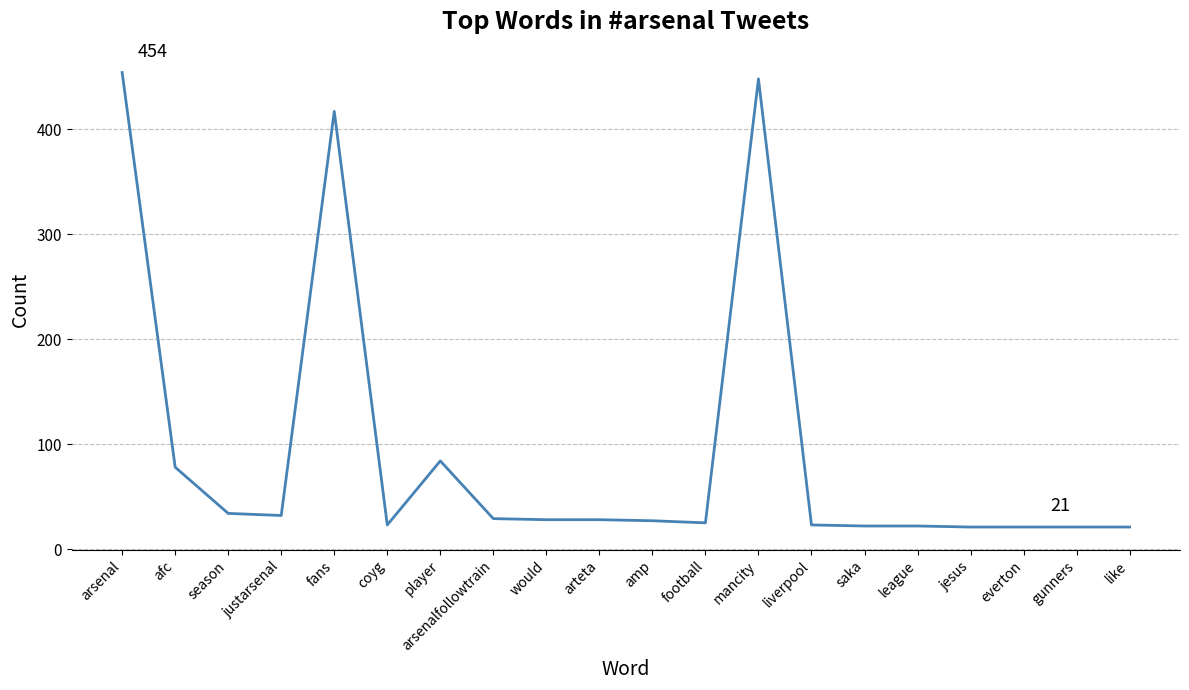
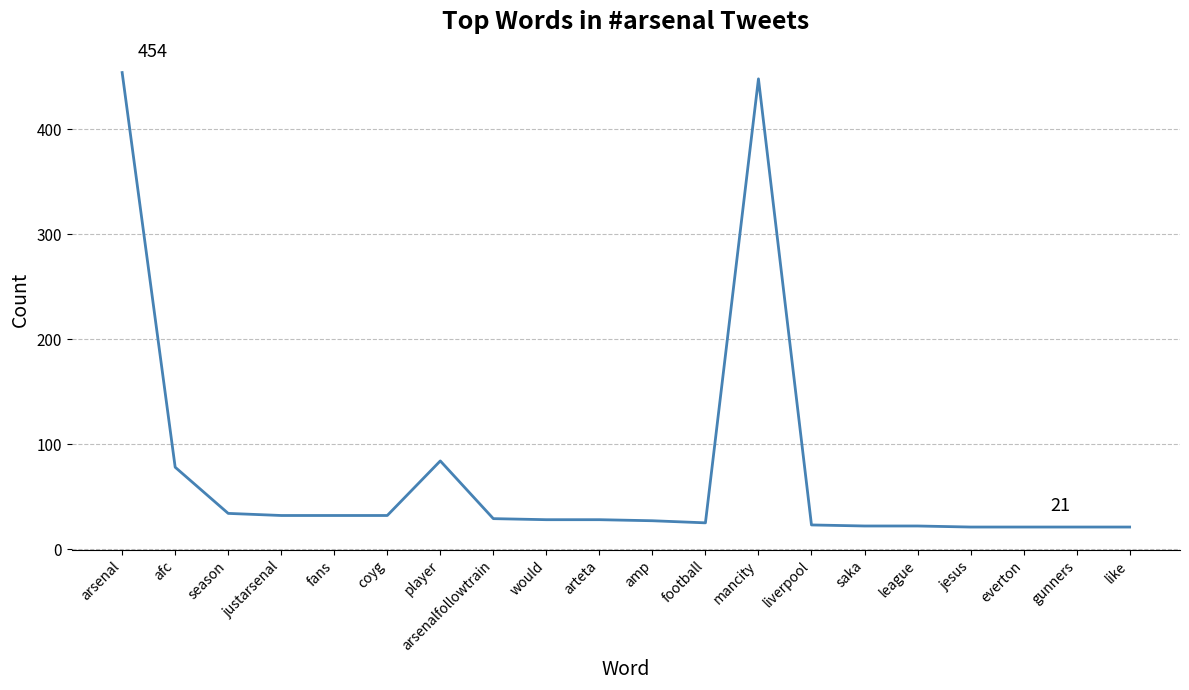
  {
    "afc": 78,
    "season": 34,
    "justarsenal": 32,
-   "fans": 417,
-   "coyg": 23,
+   "fans": 32,
+   "coyg": 32,
    "player": 84,
    "arsenalfollowtrain": 29,
    "would": 28,
    "arteta": 28,
    "amp": 27,
    "football": 25,
    "mancity": 448,
    "liverpool": 23,
    "saka": 22,
    "league": 22,
    "jesus": 21,
    "everton": 21,
    "like": 21
  }
